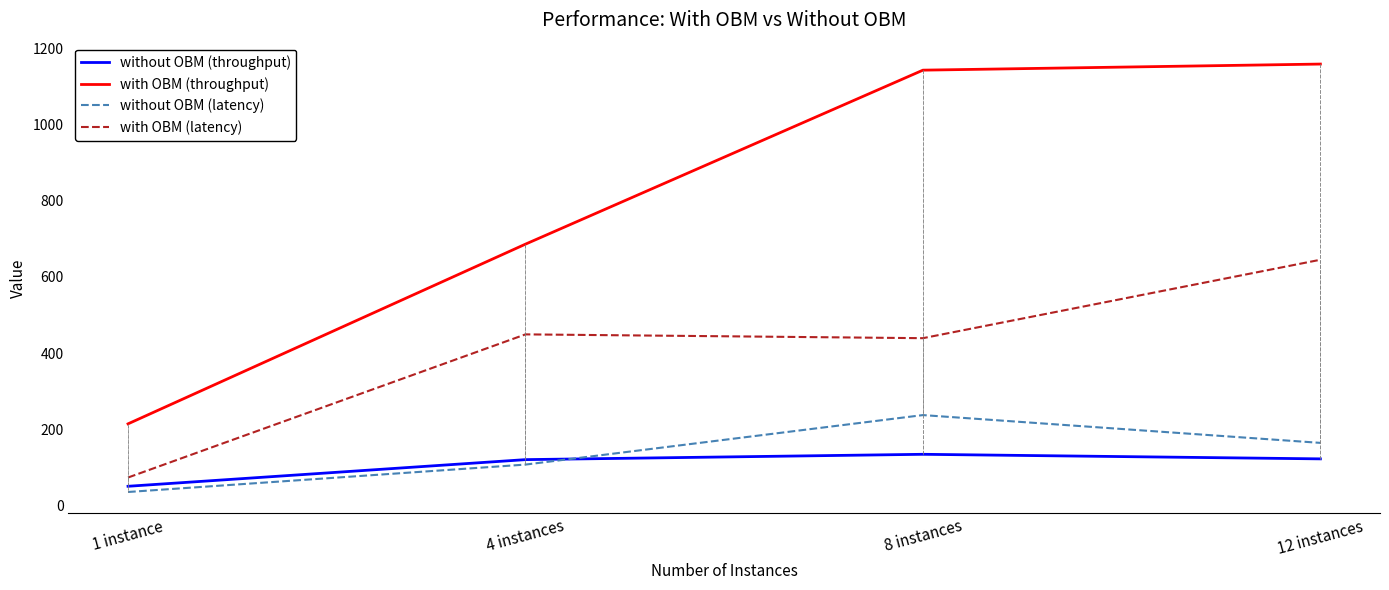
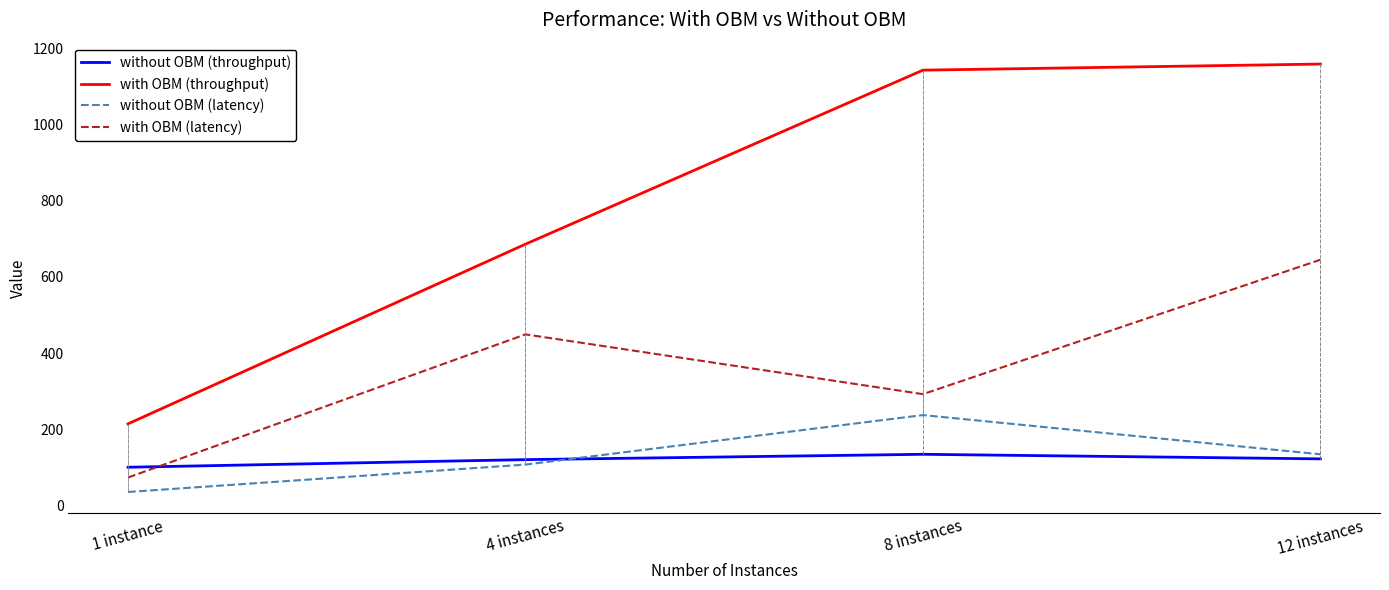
  {
    "without OBM (throughput)": {
-     "1 instance": 50
+     "1 instance": 100
    },
    "without OBM (latency)": {
-     "12 instances": 160
+     "12 instances": 130
    },
    "with OBM (latency)": {
-     "8 instances": 440
+     "8 instances": 290
    }
  }
